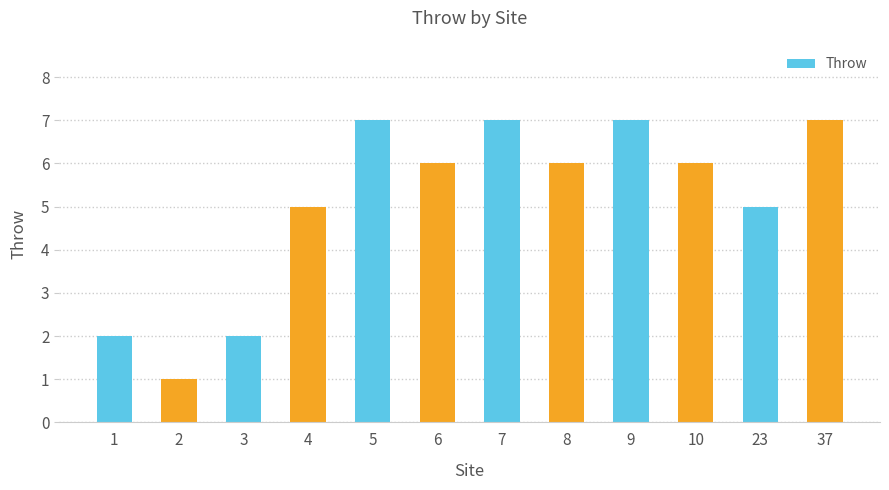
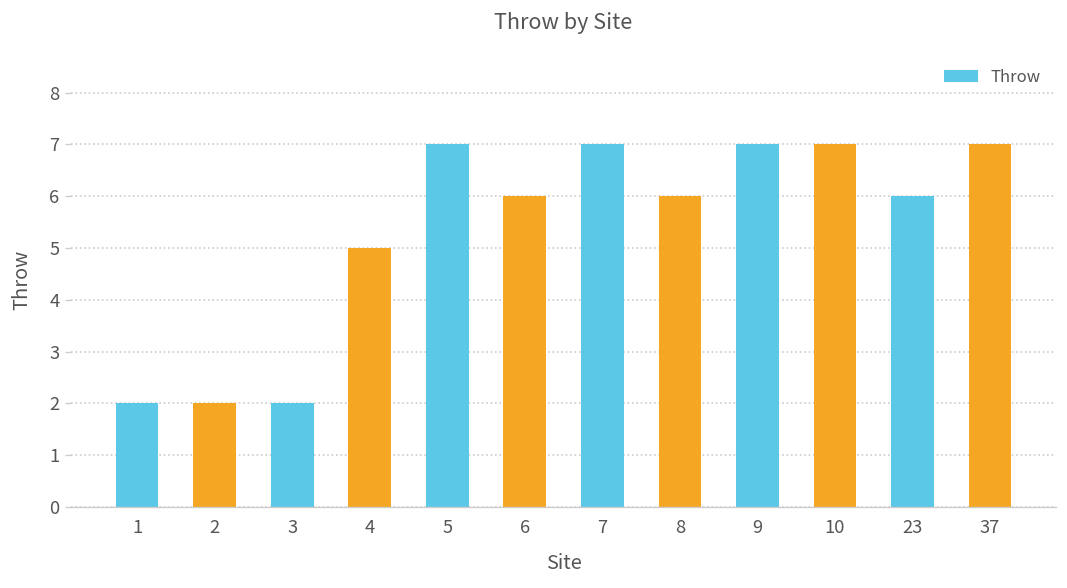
  {
    "1": 2,
-   "2": 1,
+   "2": 2,
    "3": 2,
    "4": 5,
    "5": 7,
    "6": 6,
    "7": 7,
    "8": 6,
    "9": 7,
-   "10": 6,
-   "23": 5,
+   "10": 7,
+   "23": 6,
    "37": 7
  }
